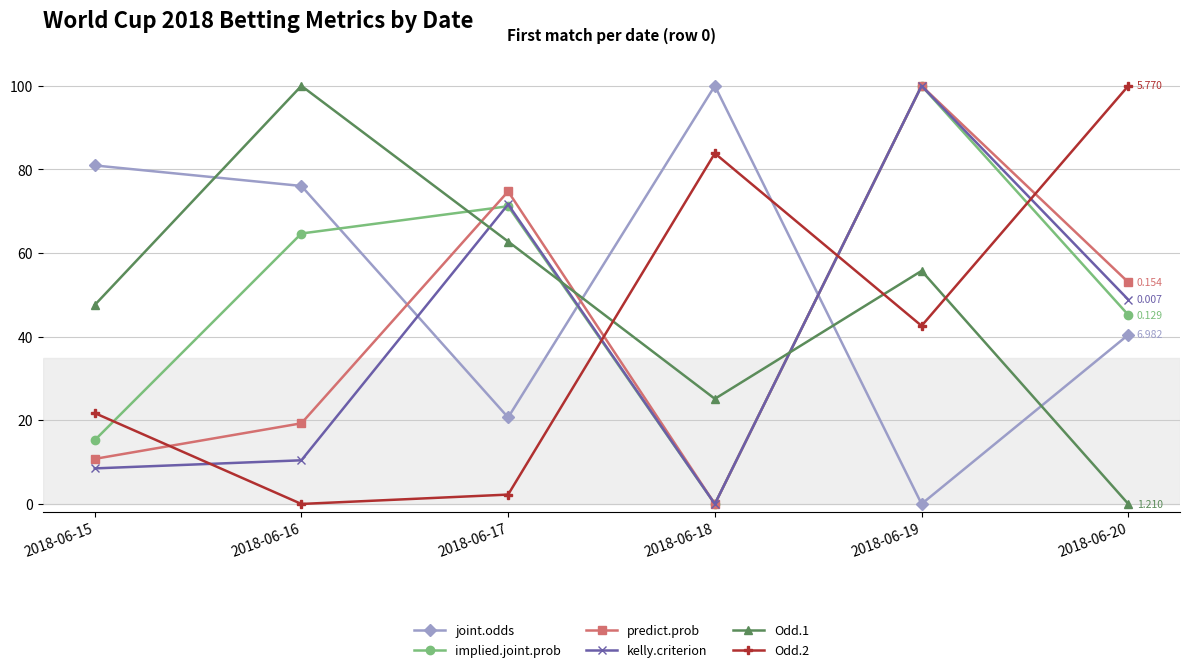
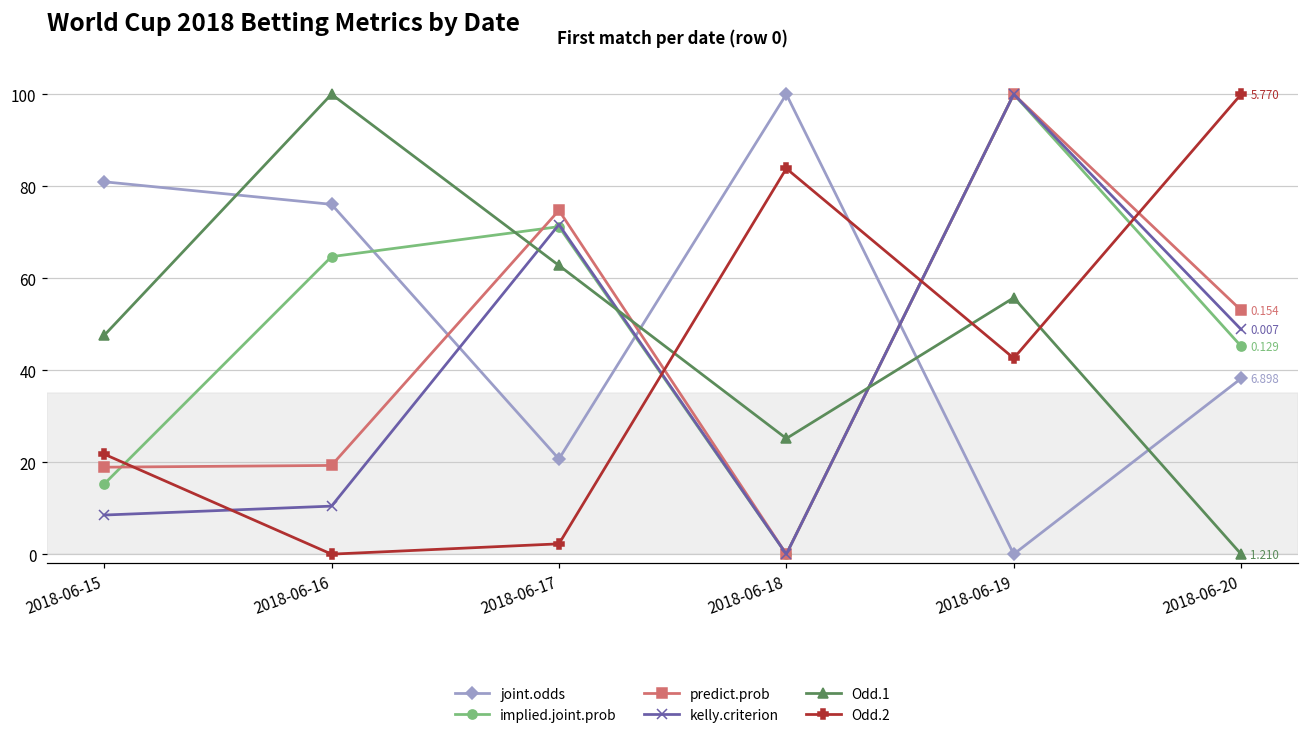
  {
    "joint.odds": {
-     "2018-06-20": 6.982
+     "2018-06-20": 6.898
    },
    "implied.joint.prob": {
      "2018-06-15": 15,
      "2018-06-16": 65
    },
    "predict.prob": {
-     "2018-06-15": 11,
+     "2018-06-15": 19,
      "2018-06-16": 19,
      "2018-06-17": 75
    },
    "kelly.criterion": {
      "2018-06-15": 9,
      "2018-06-16": 10
    },
    "Odd.1": {
      "2018-06-15": 48,
      "2018-06-16": 100,
      "2018-06-17": 63,
      "2018-06-18": 25,
      "2018-06-19": 56
    },
    "Odd.2": {
      "2018-06-15": 22,
      "2018-06-16": 0,
      "2018-06-17": 2,
      "2018-06-18": 84,
      "2018-06-19": 43
    }
  }
